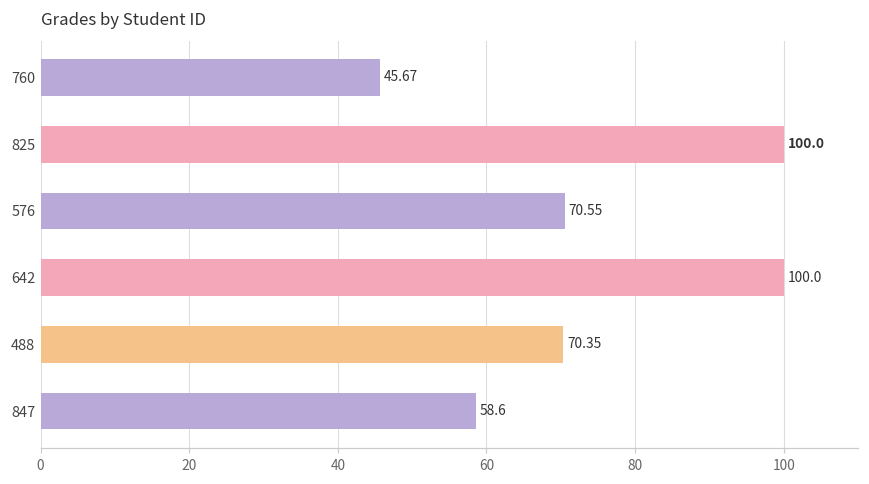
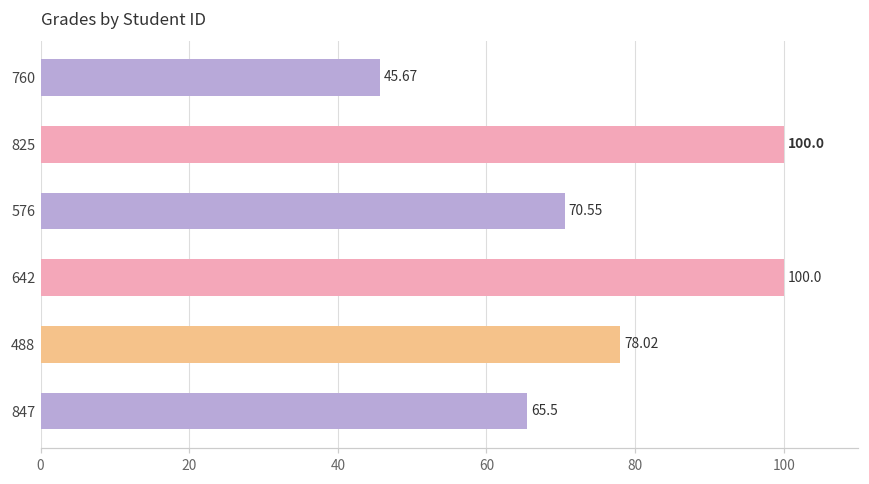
  {
    "760": 45.67,
    "825": 100.0,
    "576": 70.55,
    "642": 100.0,
-   "488": 70.35,
-   "847": 58.6
+   "488": 78.02,
+   "847": 65.5
  }
